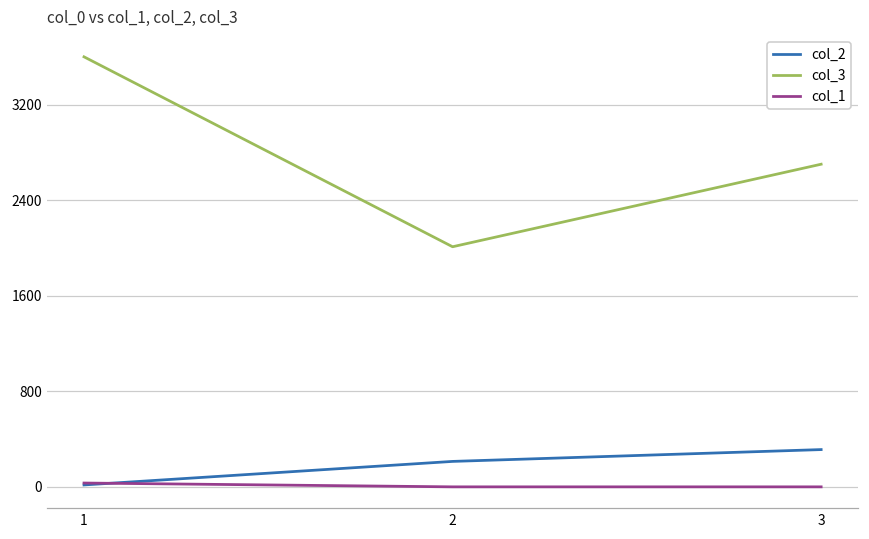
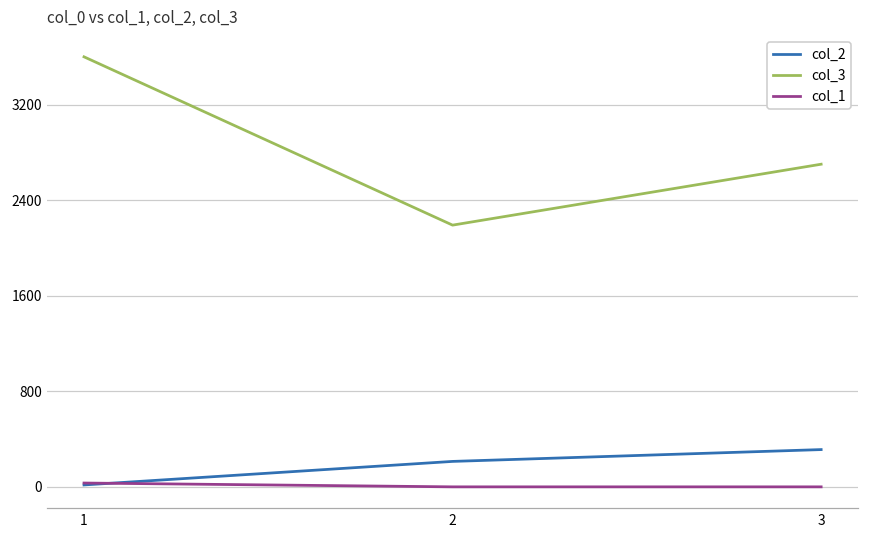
  {
    "col_2": {
      "2": 210,
      "3": 310
    },
    "col_3": {
      "1": 3600,
-     "2": 2010,
+     "2": 2190,
      "3": 2700
    },
    "col_1": {
      "2": 0,
      "3": 0
    }
  }
